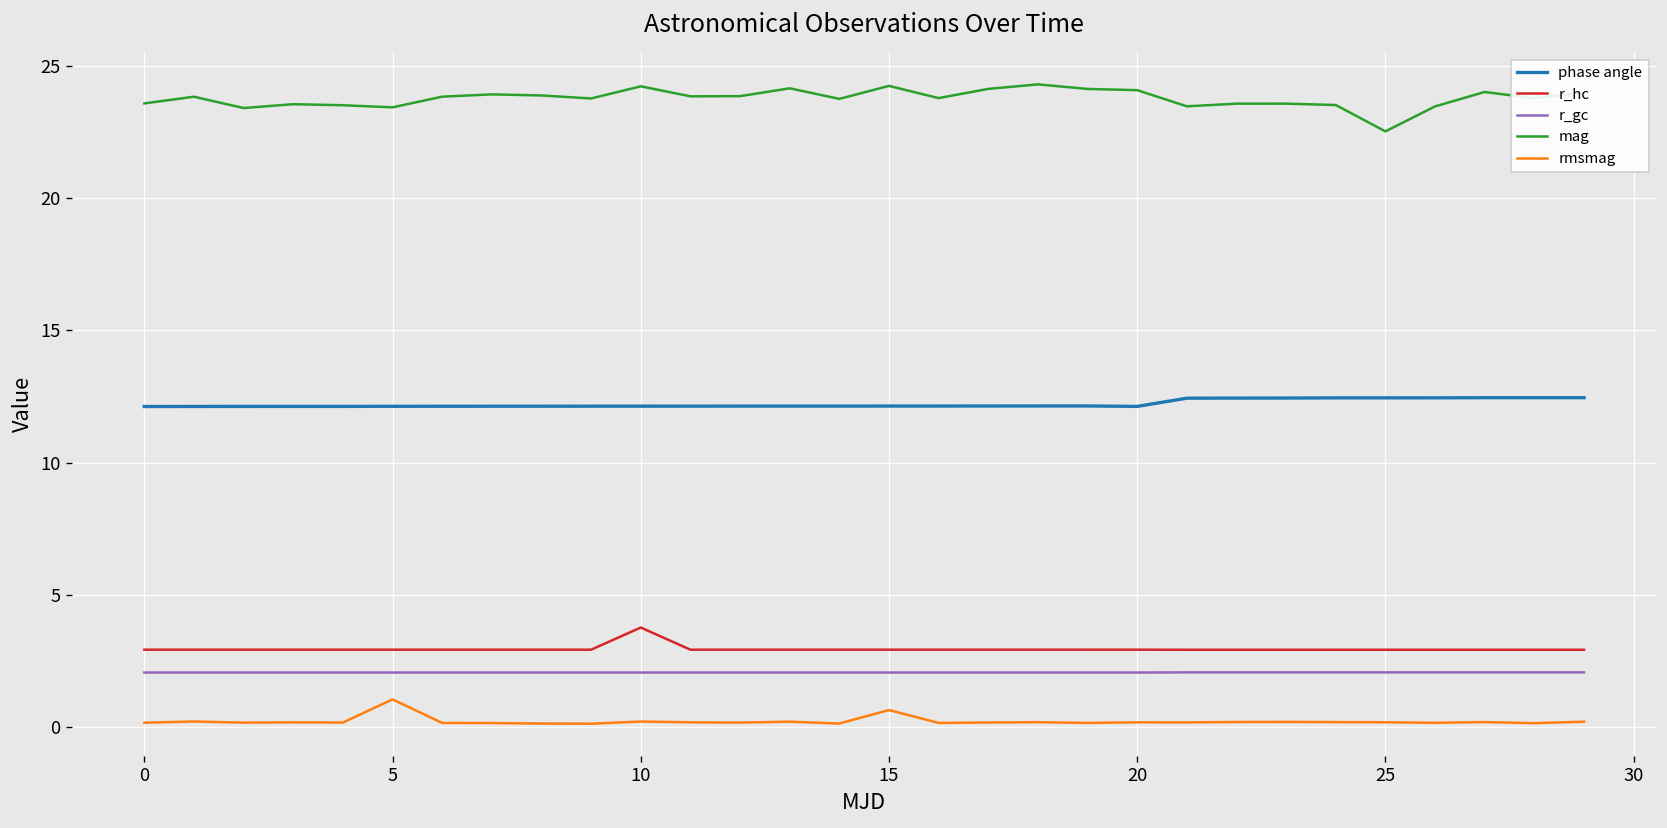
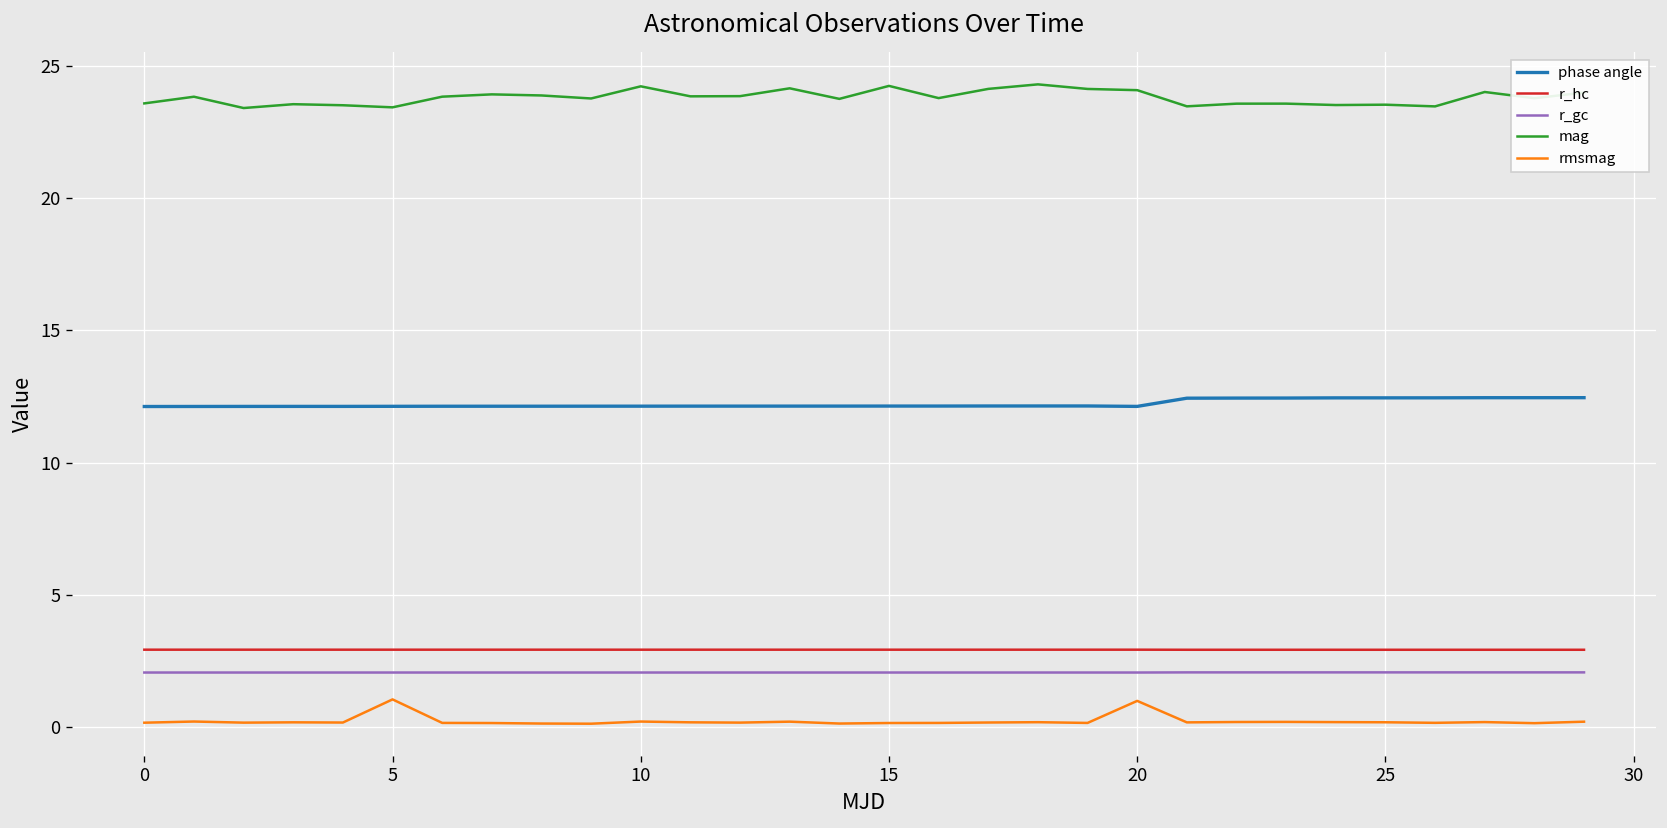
  {
    "phase angle": {
      "0": 12.1,
      "5": 12.1,
      "10": 12.1,
      "15": 12.1,
      "20": 12.1,
      "25": 12.4
    },
    "r_hc": {
      "0": 2.9,
      "5": 2.9,
-     "10": 3.8,
+     "10": 2.9,
      "15": 2.9,
      "20": 2.9,
      "25": 2.9
    },
    "r_gc": {
      "0": 2.1,
      "5": 2.1,
      "10": 2.1,
      "15": 2.1,
      "20": 2.1,
      "25": 2.1
    },
    "mag": {
      "0": 23.6,
      "5": 23.4,
      "10": 24.2,
      "15": 24.2,
      "20": 24.1,
-     "25": 22.5
+     "25": 23.5
    },
    "rmsmag": {
      "0": 0.2,
      "5": 1.1,
      "10": 0.2,
-     "15": 0.7,
-     "20": 0.2,
+     "15": 0.2,
+     "20": 1.0,
      "25": 0.2
    }
  }
